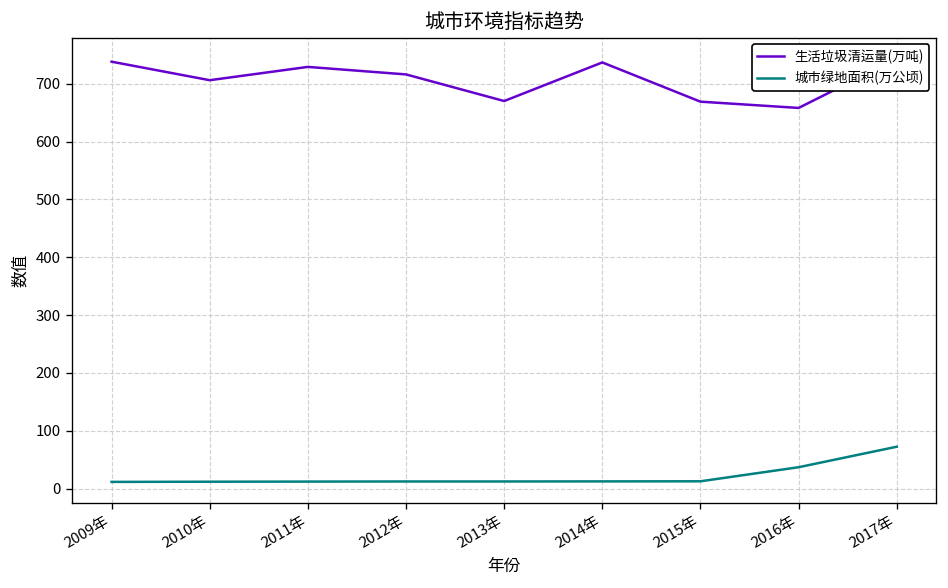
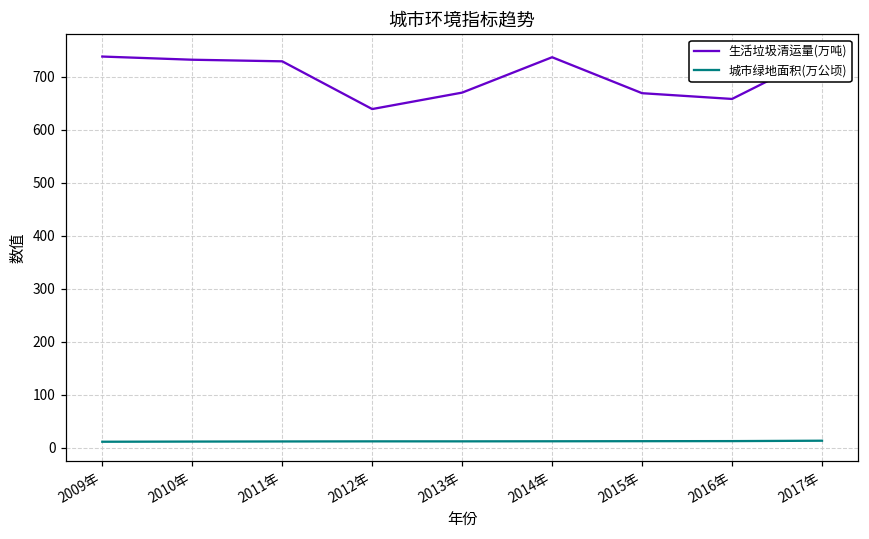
  {
    "生活垃圾清运量(万吨)": {
      "2009年": 740,
-     "2010年": 710,
+     "2010年": 730,
      "2011年": 730,
-     "2012年": 720,
+     "2012年": 640,
      "2013年": 670,
      "2014年": 740,
      "2015年": 670,
      "2016年": 660
    },
    "城市绿地面积(万公顷)": {
      "2009年": 10,
      "2010年": 10,
      "2011年": 10,
      "2012年": 10,
      "2013年": 10,
      "2014年": 10,
      "2015年": 10,
-     "2016年": 40,
-     "2017年": 70
+     "2016年": 10,
+     "2017年": 10
    }
  }
